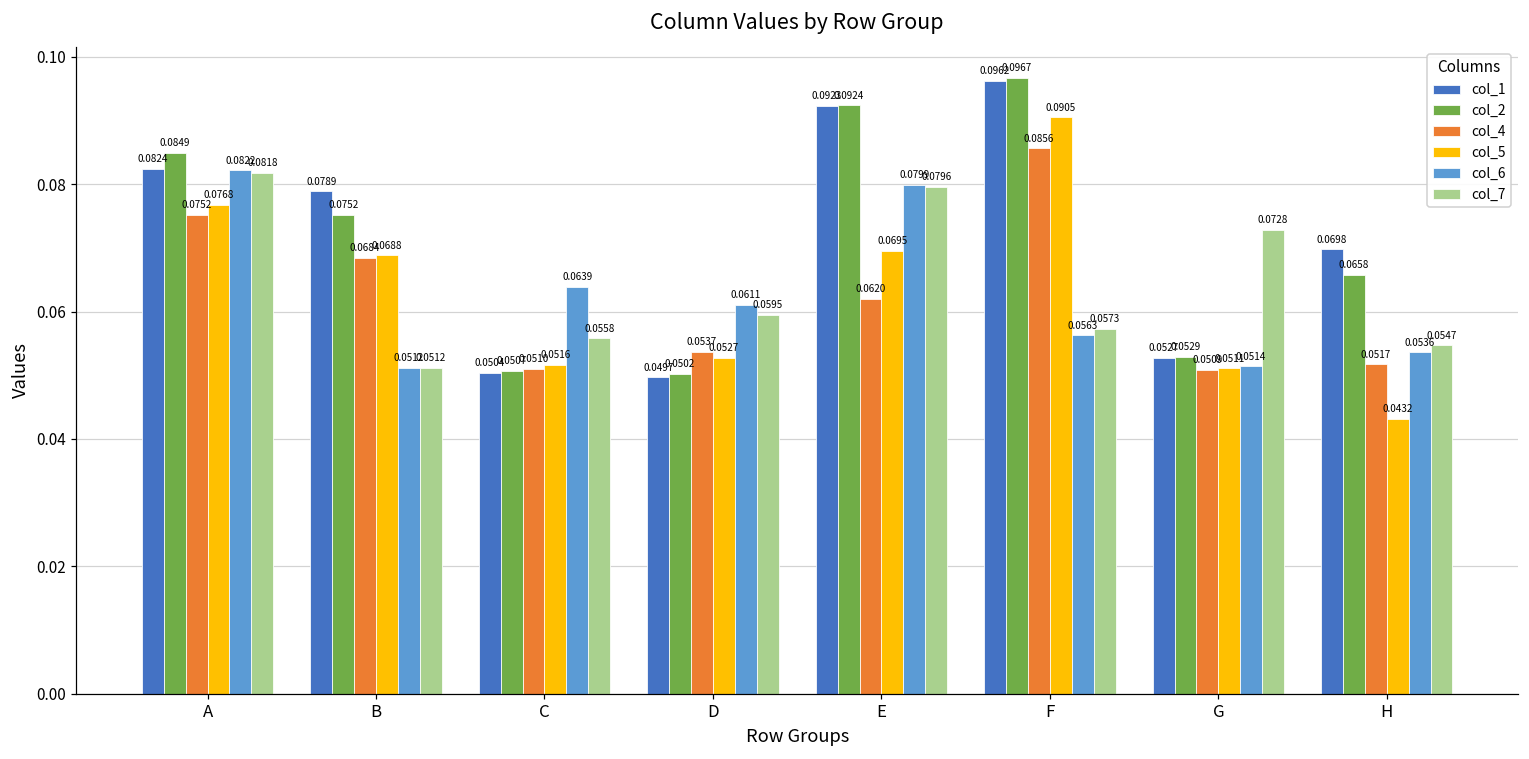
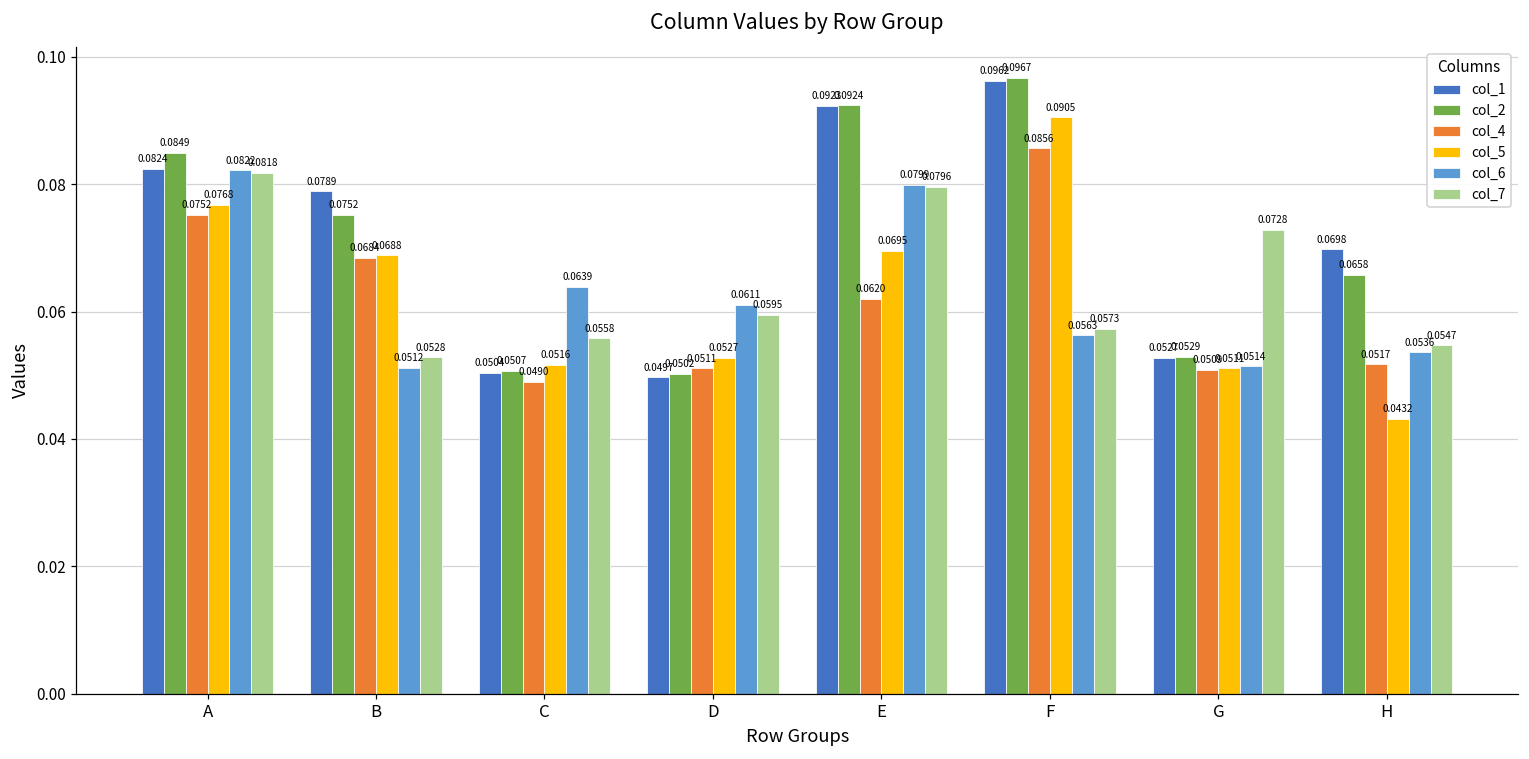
  {
    "col_2": {
      "A": 0.0849,
      "B": 0.0752,
      "H": 0.0658
    },
    "col_4": {
      "A": 0.0752,
-     "C": 0.0510,
-     "D": 0.0537,
+     "C": 0.0490,
+     "D": 0.0511,
      "E": 0.0620,
      "F": 0.0856,
      "H": 0.0517
    },
    "col_5": {
      "A": 0.0768,
      "C": 0.0516,
      "D": 0.0527,
      "E": 0.0695,
      "F": 0.0905,
      "H": 0.0432
    },
    "col_7": {
-     "B": 0.0512,
+     "B": 0.0528,
      "C": 0.0558,
      "D": 0.0595,
      "F": 0.0573,
      "G": 0.0728,
      "H": 0.0547
    }
  }
